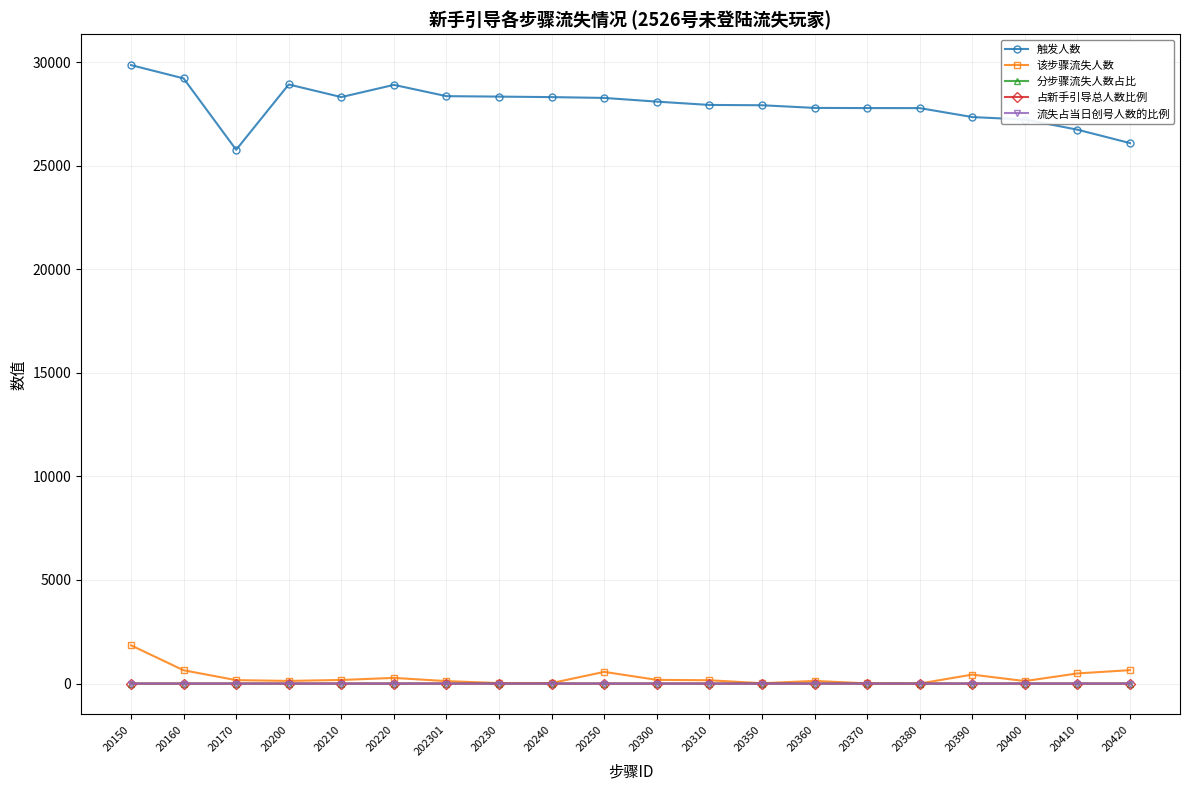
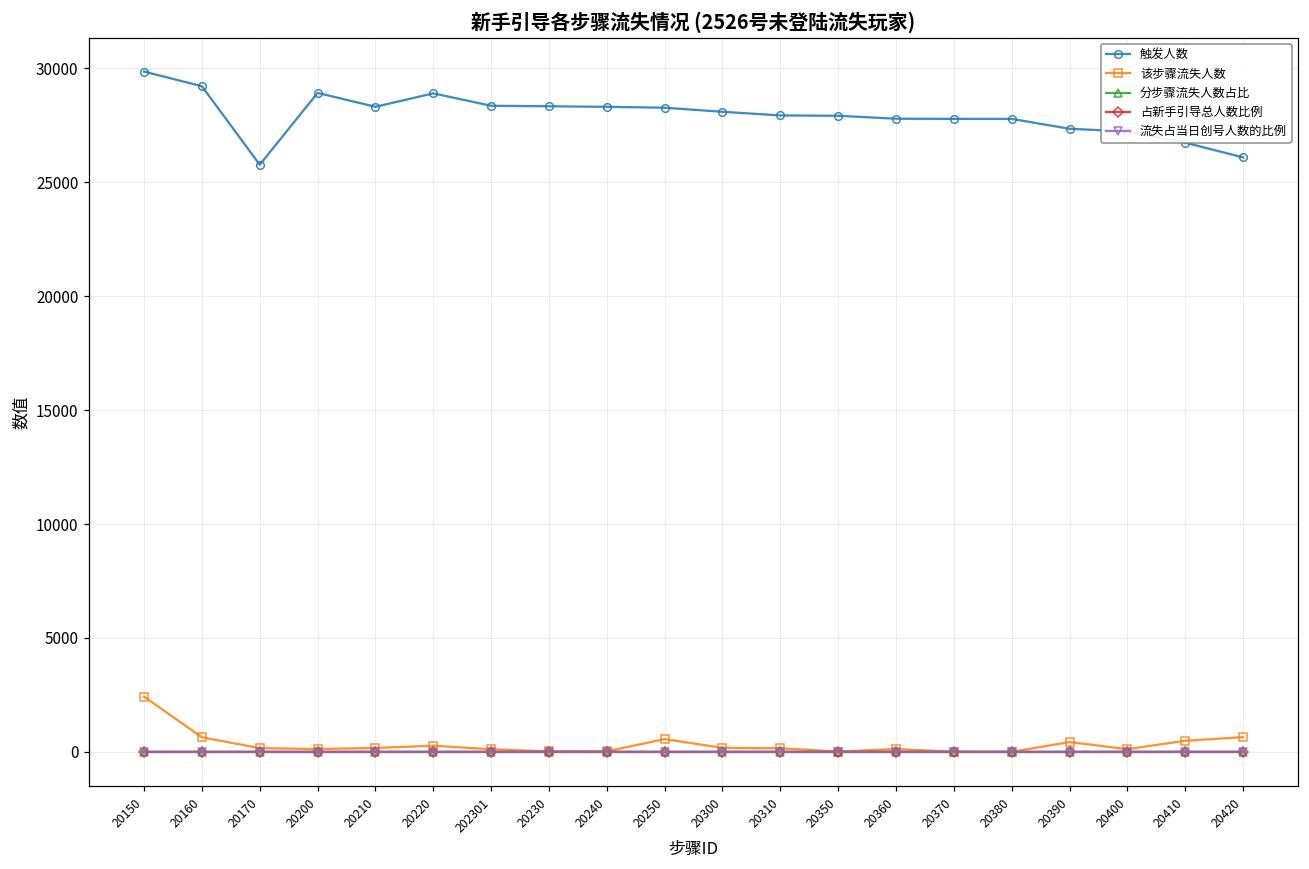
  {
    "触发人数": {
      "20150": 29900,
      "20160": 29200,
      "20170": 25800,
      "20200": 28900,
      "20210": 28300,
      "20220": 28900,
      "202301": 28400,
      "20230": 28300,
      "20240": 28300,
      "20250": 28300,
      "20300": 28100,
      "20310": 27900,
      "20350": 27900,
      "20360": 27800,
      "20370": 27800,
      "20380": 27800,
      "20390": 27300,
      "20410": 26700,
      "20420": 26100
    },
    "该步骤流失人数": {
-     "20150": 1800,
+     "20150": 2400,
      "20160": 600,
      "20170": 200,
      "20200": 100,
      "20210": 200,
      "20220": 300,
      "20250": 600,
      "20300": 200,
      "20310": 200,
      "20360": 100,
      "20390": 400,
      "20410": 500,
      "20420": 600
    },
    "流失占当日创号人数的比例": {
      "20150": 0,
      "20160": 0,
      "20170": 0,
      "20200": 0,
      "20210": 0,
      "20220": 0,
      "20250": 0,
      "20300": 0,
      "20310": 0,
      "20360": 0,
      "20390": 0,
      "20410": 0,
      "20420": 0
    }
  }
